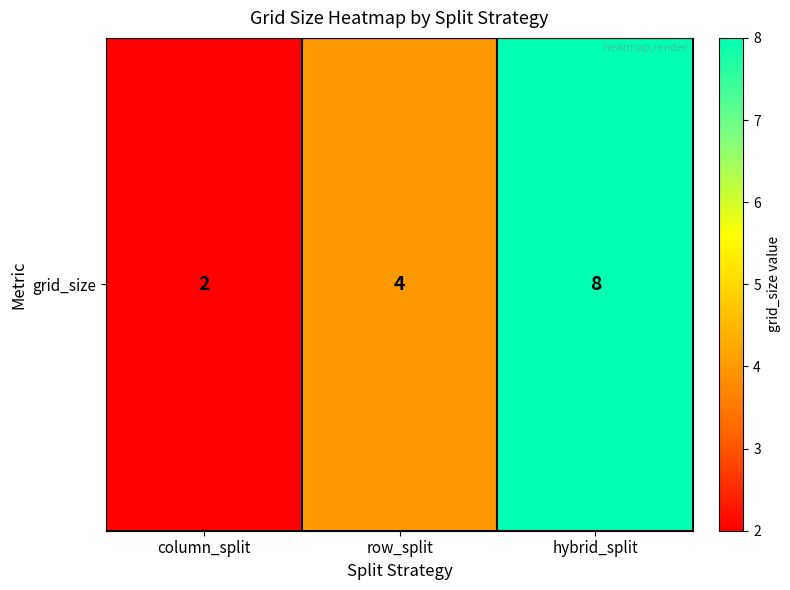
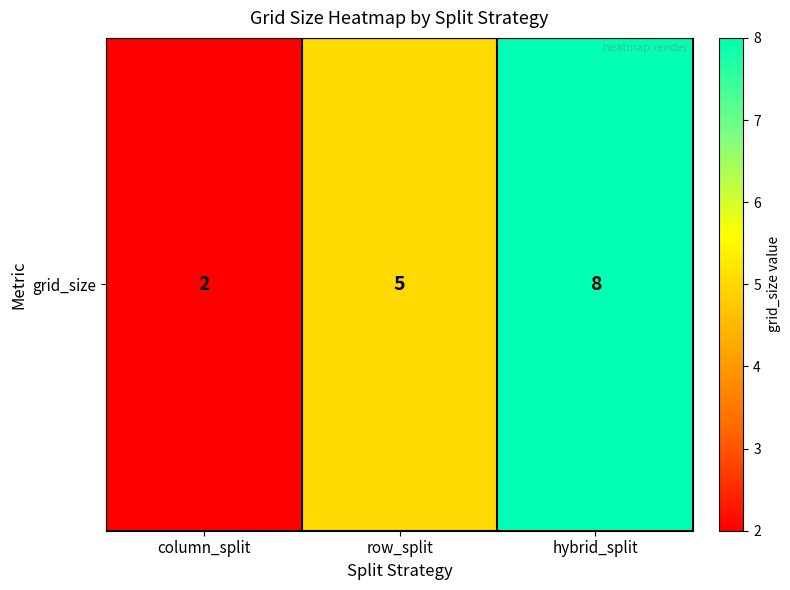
  {
    "grid_size": {
      "column_split": 2,
-     "row_split": 4
+     "row_split": 5
    }
  }
